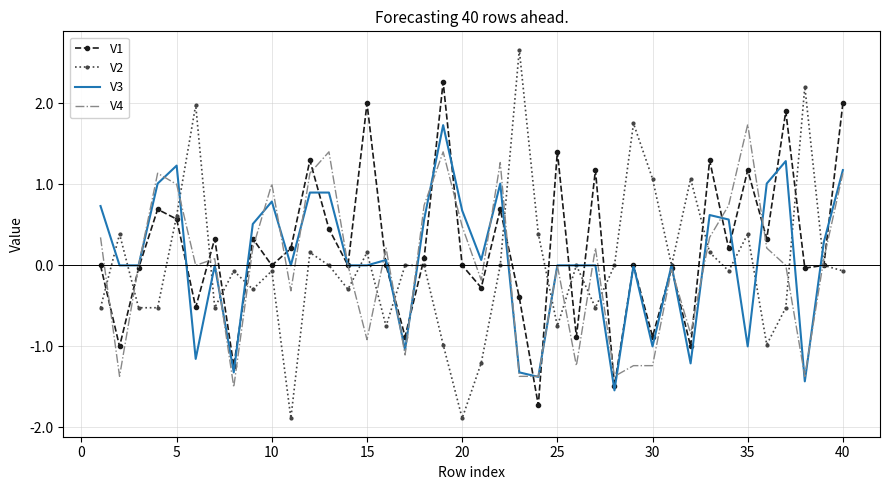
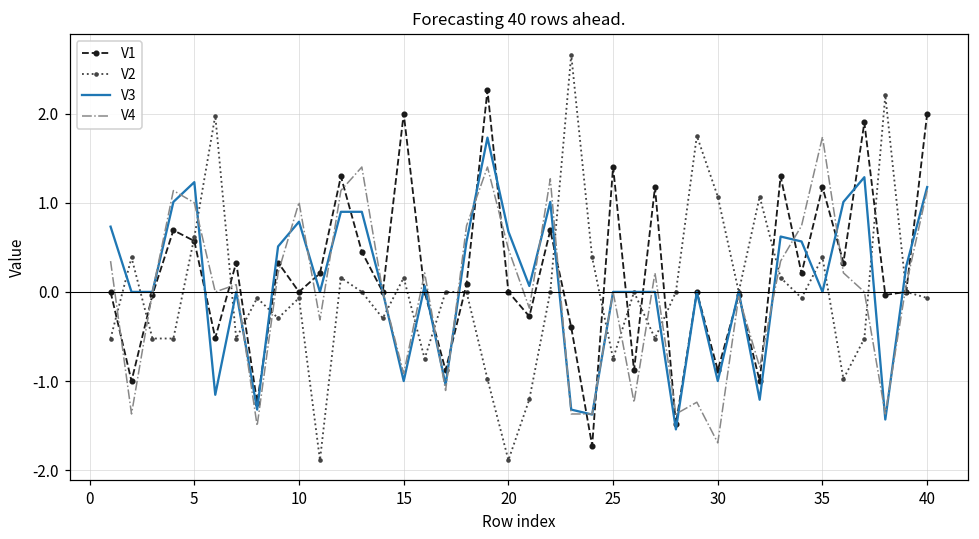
  {
    "V1": {
      "5": 0.6,
      "10": 0.0,
      "15": 2.0,
      "20": 0.0,
      "25": 1.4,
      "30": -0.9,
      "35": 1.2,
      "40": 2.0
    },
    "V2": {
      "5": 0.6,
      "10": -0.1,
      "15": 0.2,
      "20": -1.9,
      "25": -0.8,
      "30": 1.1,
      "35": 0.4,
      "40": -0.1
    },
    "V3": {
      "5": 1.2,
      "10": 0.8,
-     "15": 0,
+     "15": -1,
      "20": 0.7,
      "30": -1,
-     "35": -1,
+     "35": 0,
      "40": 1.2
    },
    "V4": {
      "5": 1.0,
      "10": 1.0,
      "15": -0.9,
      "20": 0.5,
-     "30": -1.2,
+     "30": -1.7,
      "35": 1.7,
      "40": 1.1
    }
  }
